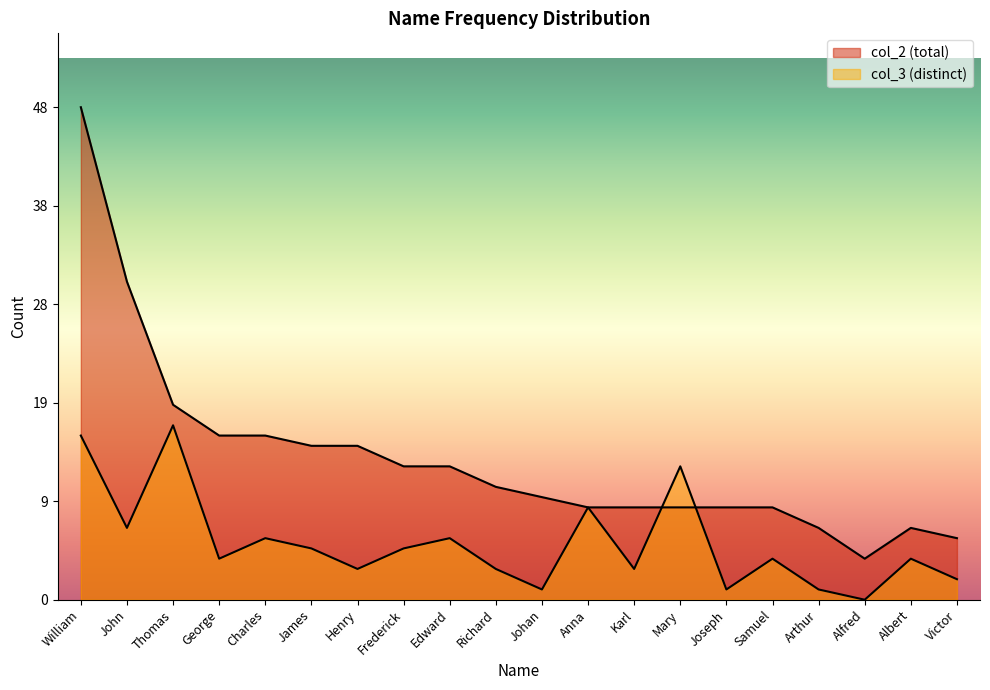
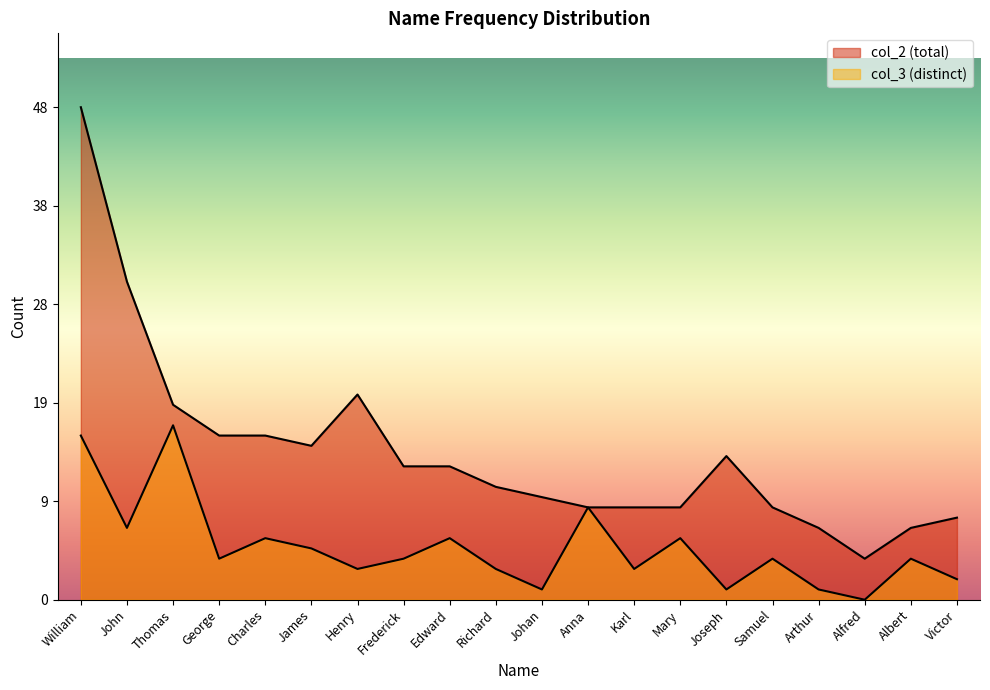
  {
    "col_2 (total)": {
      "William": 48,
      "John": 31,
      "Thomas": 19,
      "George": 16,
      "Charles": 16,
      "James": 15,
-     "Henry": 15,
+     "Henry": 20,
      "Frederick": 13,
      "Edward": 13,
      "Richard": 11,
      "Johan": 10,
      "Karl": 9,
      "Mary": 9,
-     "Joseph": 9,
+     "Joseph": 14,
      "Samuel": 9,
      "Arthur": 7,
      "Alfred": 4,
      "Albert": 7,
-     "Victor": 6
+     "Victor": 8
    },
    "col_3 (distinct)": {
      "William": 16,
      "John": 7,
      "Thomas": 17,
      "George": 4,
      "Charles": 6,
      "James": 5,
      "Henry": 3,
-     "Frederick": 5,
+     "Frederick": 4,
      "Edward": 6,
      "Richard": 3,
      "Johan": 1,
      "Karl": 3,
-     "Mary": 13,
+     "Mary": 6,
      "Joseph": 1,
      "Samuel": 4,
      "Arthur": 1,
      "Alfred": 0,
      "Albert": 4,
      "Victor": 2
    }
  }
